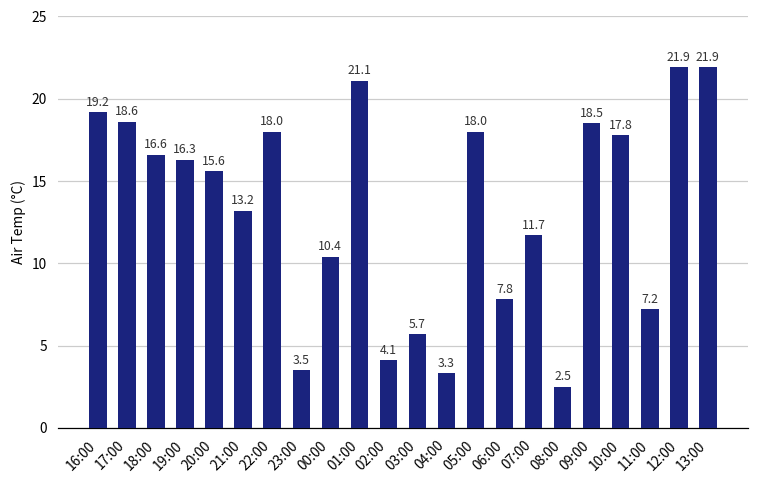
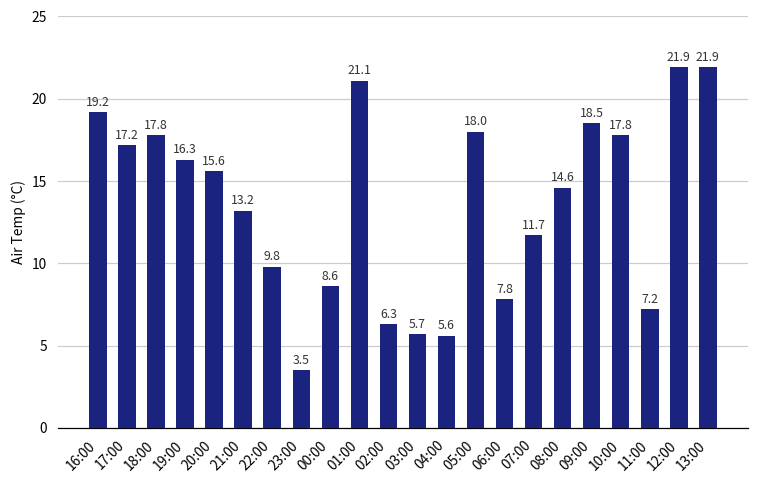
  {
    "16:00": 19.2,
-   "17:00": 18.6,
-   "18:00": 16.6,
+   "17:00": 17.2,
+   "18:00": 17.8,
    "19:00": 16.3,
    "20:00": 15.6,
    "21:00": 13.2,
-   "22:00": 18.0,
+   "22:00": 9.8,
    "23:00": 3.5,
-   "00:00": 10.4,
+   "00:00": 8.6,
    "01:00": 21.1,
-   "02:00": 4.1,
+   "02:00": 6.3,
    "03:00": 5.7,
-   "04:00": 3.3,
+   "04:00": 5.6,
    "05:00": 18.0,
    "06:00": 7.8,
    "07:00": 11.7,
-   "08:00": 2.5,
+   "08:00": 14.6,
    "09:00": 18.5,
    "10:00": 17.8,
    "11:00": 7.2,
    "12:00": 21.9,
    "13:00": 21.9
  }
